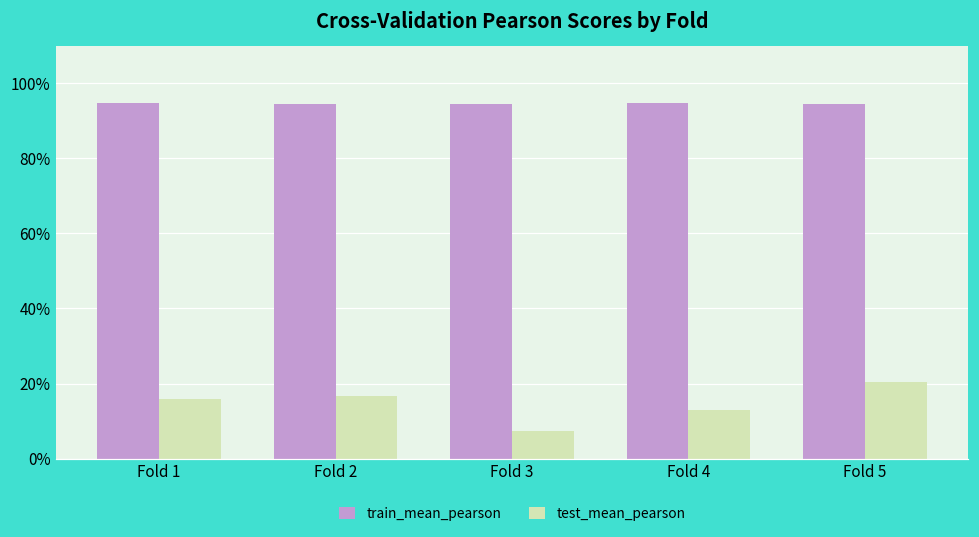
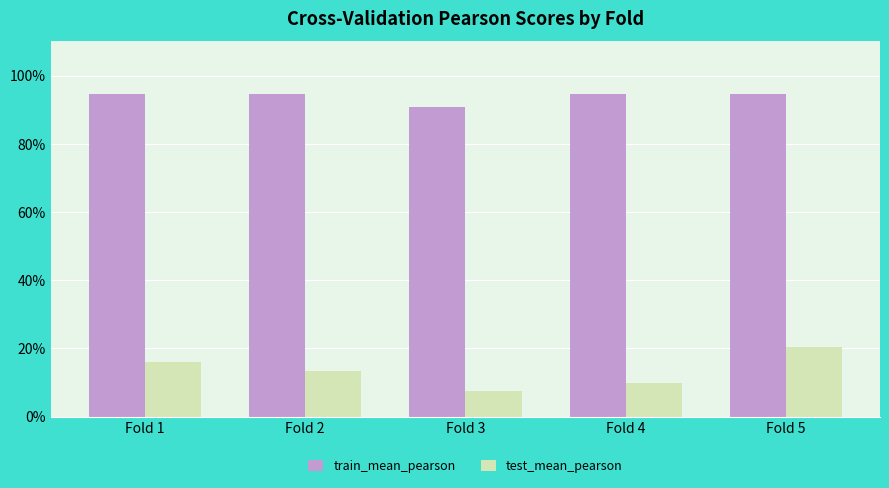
  {
    "train_mean_pearson": {
      "Fold 1": "95%",
      "Fold 2": "95%",
-     "Fold 3": "95%",
+     "Fold 3": "91%",
      "Fold 4": "95%",
      "Fold 5": "95%"
    },
    "test_mean_pearson": {
      "Fold 1": "16%",
-     "Fold 2": "17%",
+     "Fold 2": "14%",
      "Fold 3": "7%",
-     "Fold 4": "13%",
+     "Fold 4": "10%",
      "Fold 5": "21%"
    }
  }
